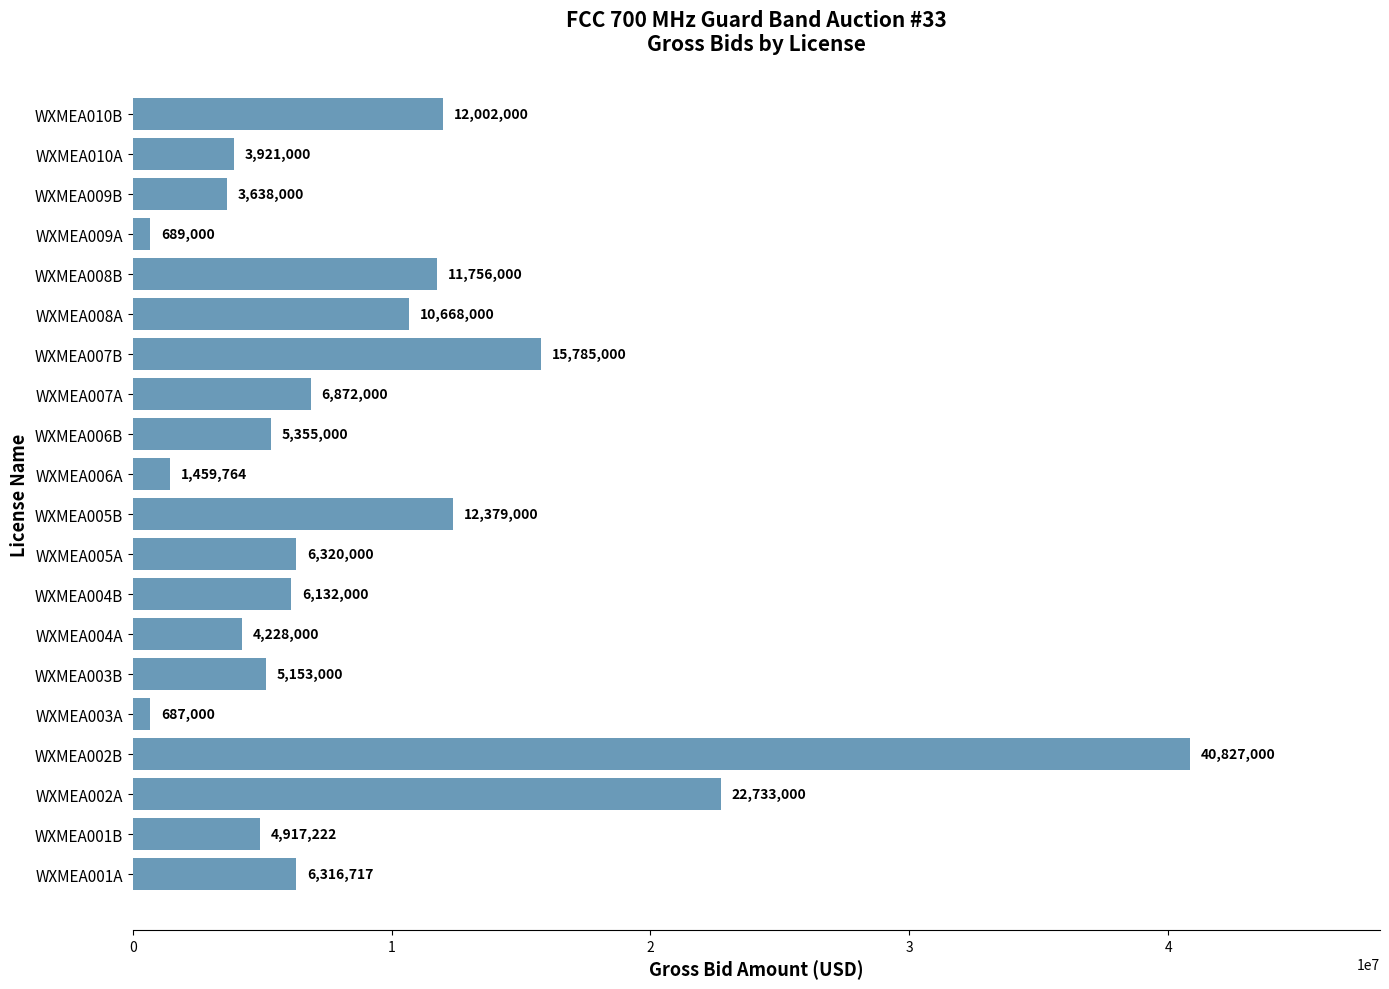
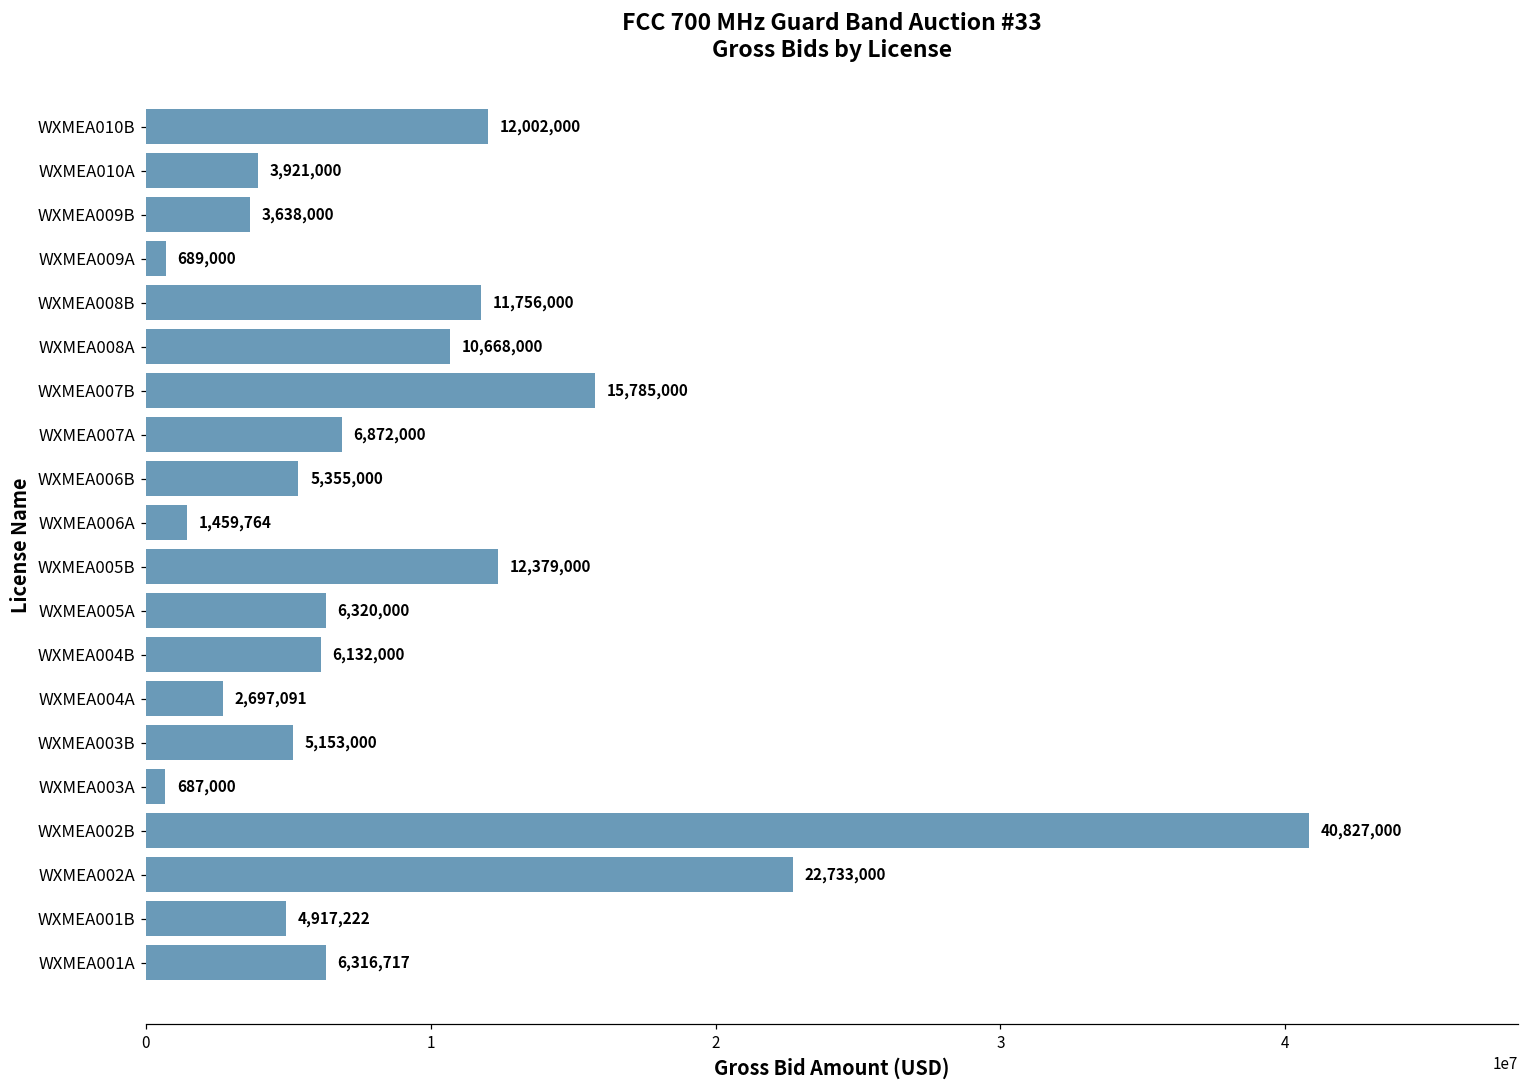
  {
    "WXMEA010B": "12,002,000",
    "WXMEA010A": "3,921,000",
    "WXMEA009B": "3,638,000",
    "WXMEA009A": "689,000",
    "WXMEA008B": "11,756,000",
    "WXMEA008A": "10,668,000",
    "WXMEA007B": "15,785,000",
    "WXMEA007A": "6,872,000",
    "WXMEA006B": "5,355,000",
    "WXMEA006A": "1,459,764",
    "WXMEA005B": "12,379,000",
    "WXMEA005A": "6,320,000",
    "WXMEA004B": "6,132,000",
-   "WXMEA004A": "4,228,000",
+   "WXMEA004A": "2,697,091",
    "WXMEA003B": "5,153,000",
    "WXMEA003A": "687,000",
    "WXMEA002B": "40,827,000",
    "WXMEA002A": "22,733,000",
    "WXMEA001B": "4,917,222",
    "WXMEA001A": "6,316,717"
  }
